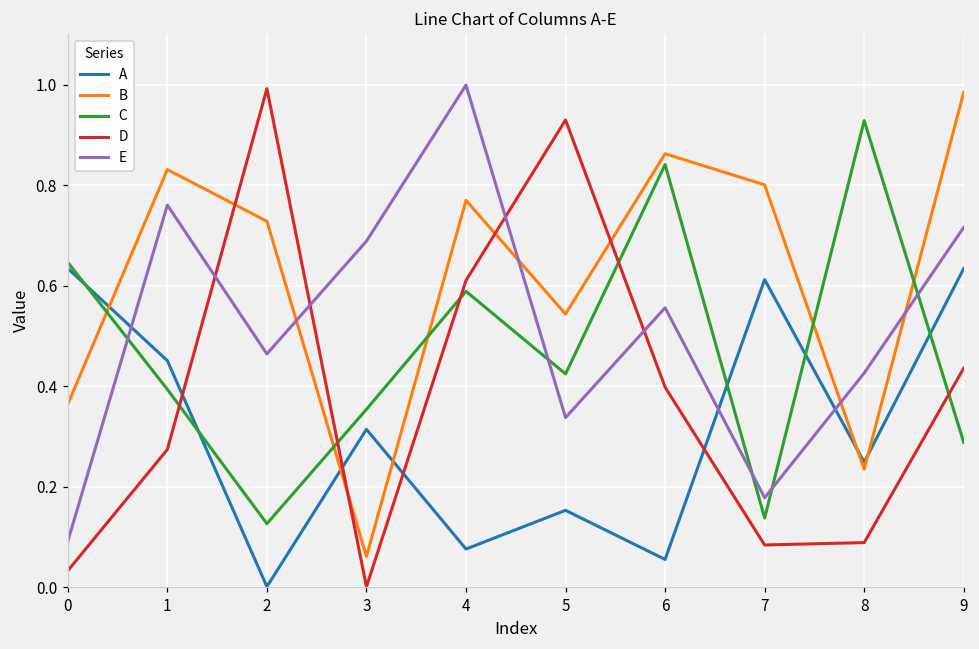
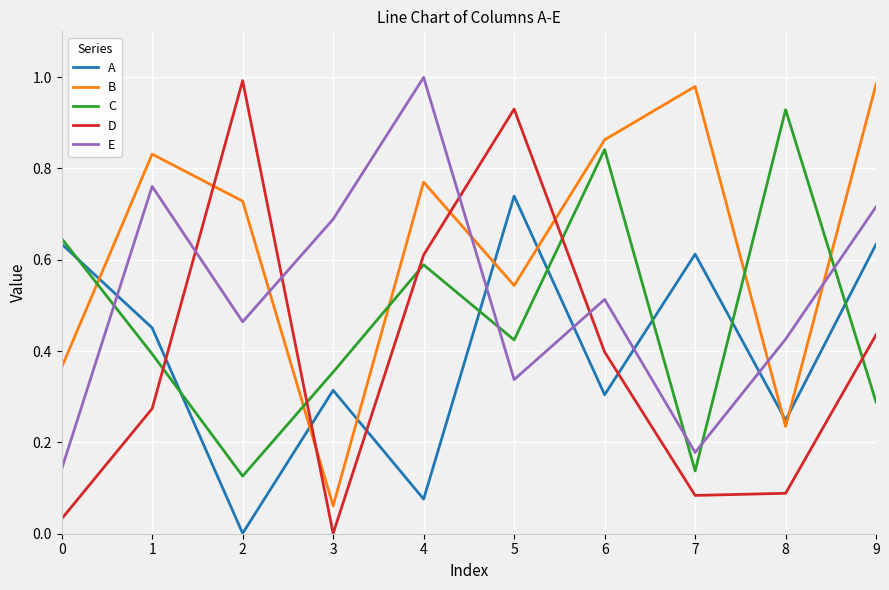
  {
    "A": {
      "0": 0.63,
      "1": 0.45,
      "2": 0.00,
      "3": 0.31,
      "4": 0.08,
-     "5": 0.15,
-     "6": 0.06,
+     "5": 0.74,
+     "6": 0.30,
      "7": 0.61,
      "8": 0.25,
      "9": 0.63
    },
    "B": {
      "0": 0.36,
      "1": 0.83,
      "2": 0.73,
      "3": 0.06,
      "4": 0.77,
      "5": 0.54,
      "6": 0.86,
-     "7": 0.80,
+     "7": 0.98,
      "8": 0.23,
      "9": 0.98
    },
    "C": {
      "0": 0.65,
      "1": 0.39,
      "2": 0.13,
      "3": 0.35,
      "4": 0.59,
      "5": 0.42,
      "6": 0.84,
      "7": 0.14,
      "8": 0.93,
      "9": 0.29
    },
    "D": {
      "0": 0.03,
      "1": 0.27,
      "2": 0.99,
      "3": 0.00,
      "4": 0.61,
      "5": 0.93,
      "6": 0.40,
      "7": 0.08,
      "8": 0.09,
      "9": 0.44
    },
    "E": {
-     "0": 0.09,
+     "0": 0.14,
      "1": 0.76,
      "2": 0.46,
      "3": 0.69,
      "4": 1.00,
      "5": 0.34,
-     "6": 0.56,
+     "6": 0.51,
      "7": 0.18,
      "8": 0.43,
      "9": 0.72
    }
  }
